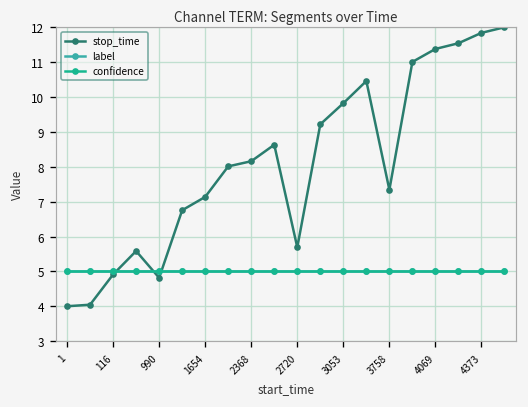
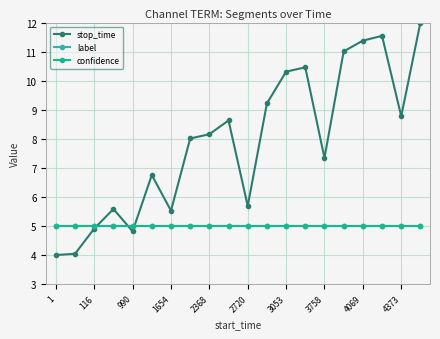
  {
    "stop_time": {
      "116": 4.9,
      "990": 4.8,
-     "1654": 7.1,
+     "1654": 5.5,
      "2368": 8.2,
      "2720": 5.7,
-     "3053": 9.8,
+     "3053": 10.3,
      "3758": 7.3,
      "4069": 11.4,
-     "4373": 11.8
+     "4373": 8.8
    },
    "confidence": {
      "116": 5.0,
      "990": 5.0,
      "1654": 5.0,
      "2368": 5.0,
      "2720": 5.0,
      "3053": 5.0,
      "3758": 5.0,
      "4069": 5.0,
      "4373": 5.0
    }
  }
